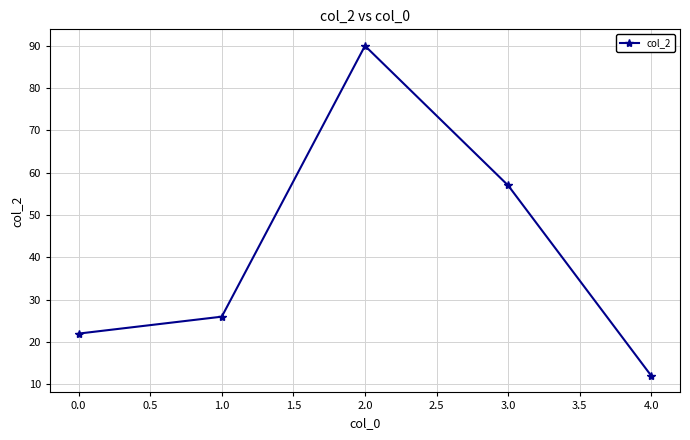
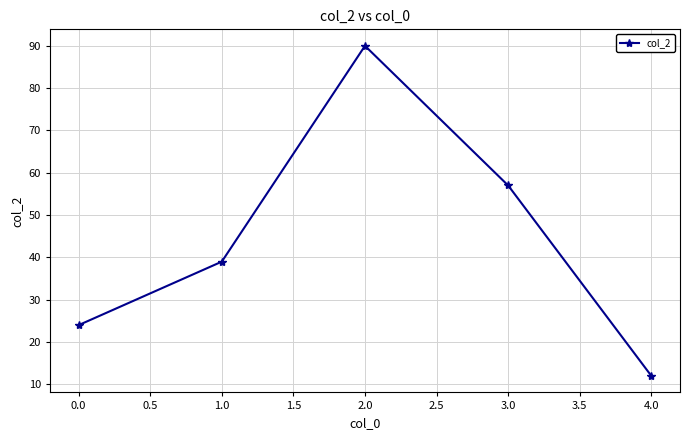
  {
-   "0.0": 22,
-   "1.0": 26,
+   "0.0": 24,
+   "1.0": 39,
    "2.0": 90,
    "3.0": 57,
    "4.0": 12
  }
